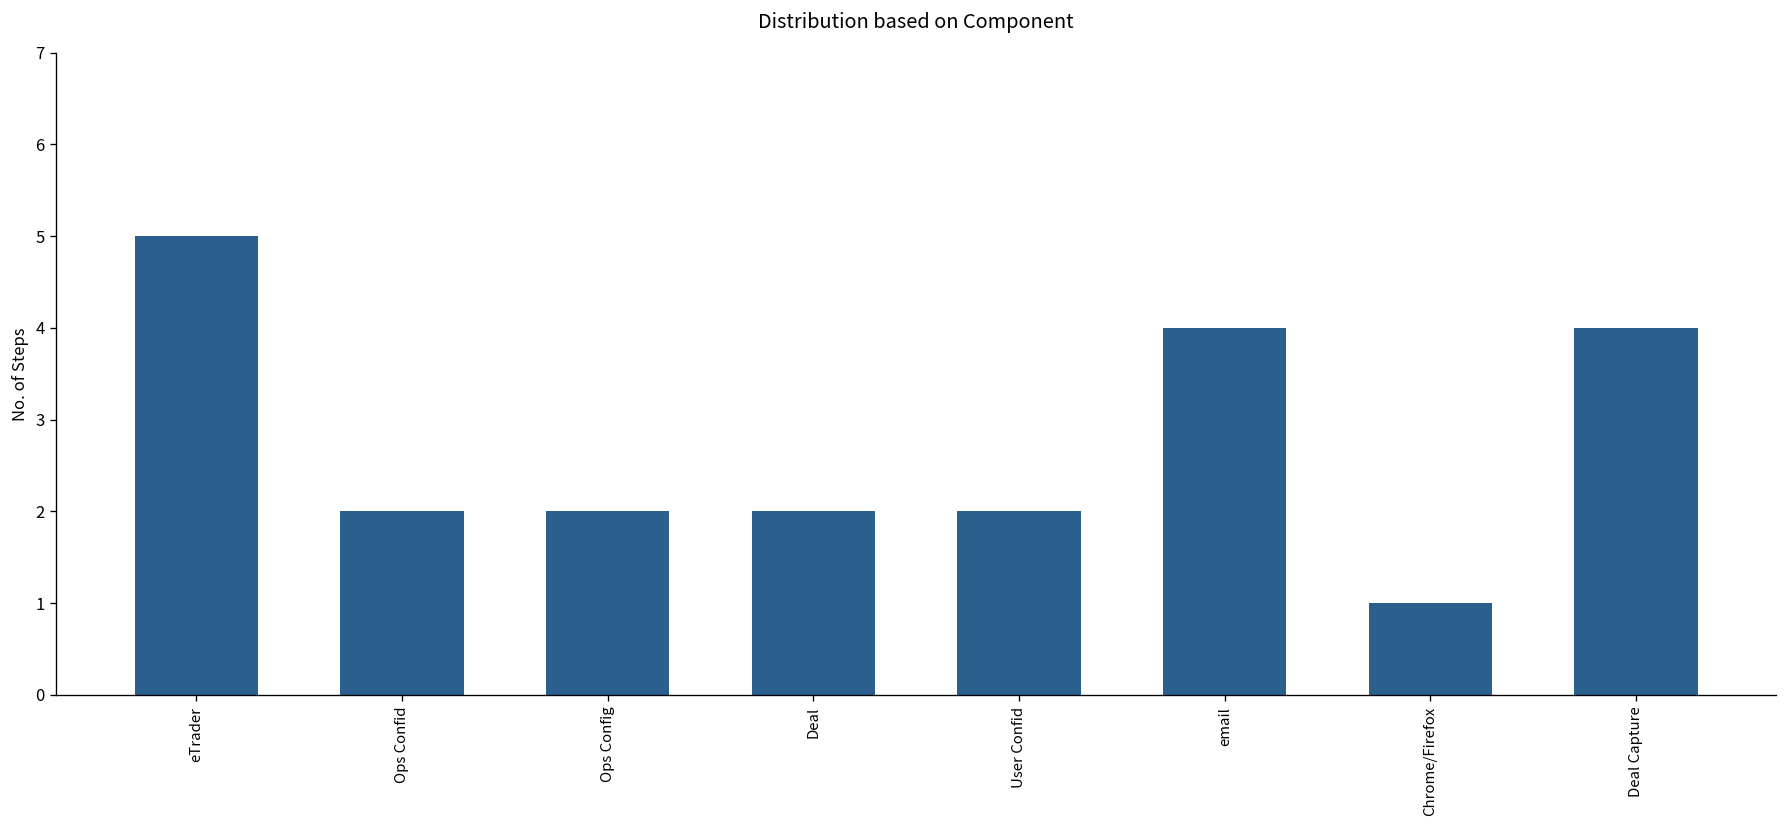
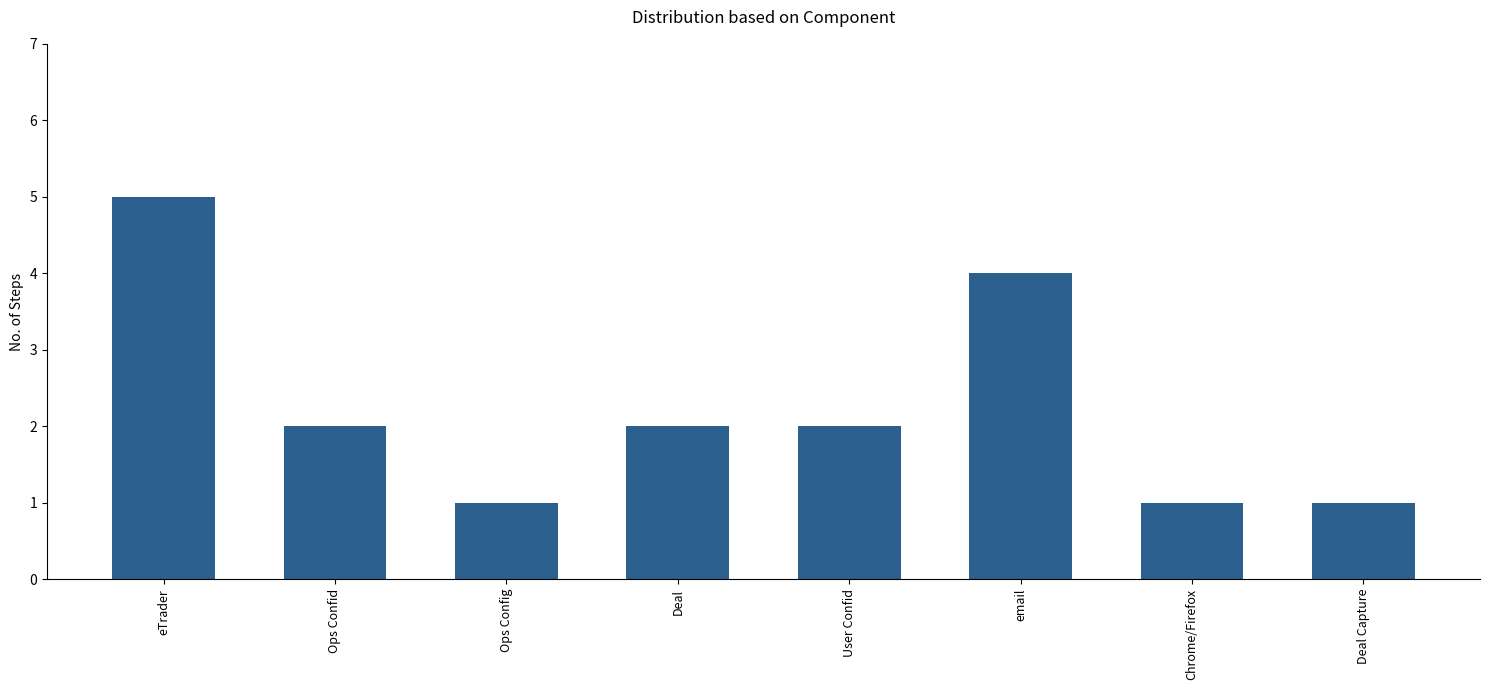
  {
    "eTrader": 5,
    "Ops Confid": 2,
-   "Ops Config": 2,
+   "Ops Config": 1,
    "Deal": 2,
    "User Confid": 2,
    "email": 4,
    "Chrome/Firefox": 1,
-   "Deal Capture": 4
+   "Deal Capture": 1
  }
